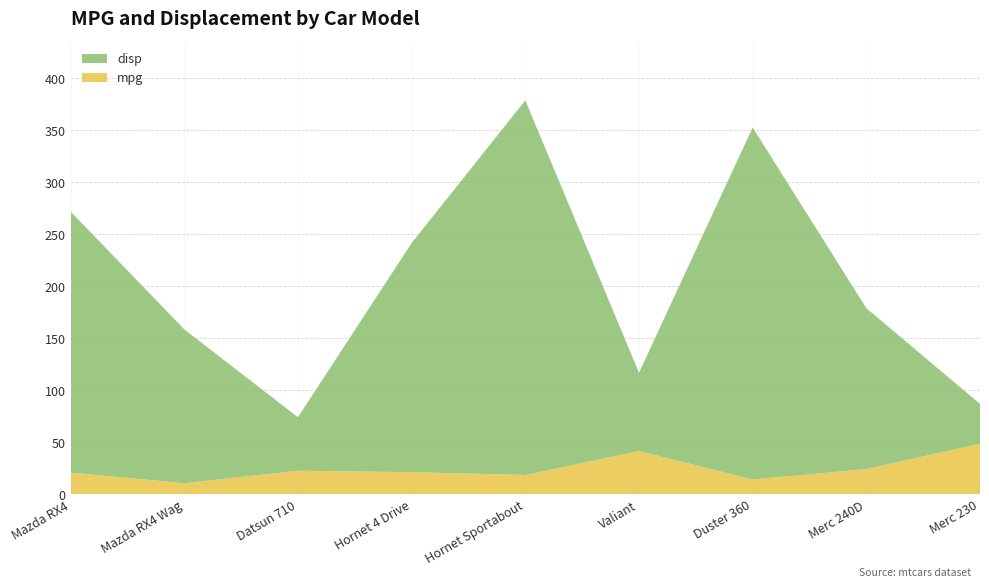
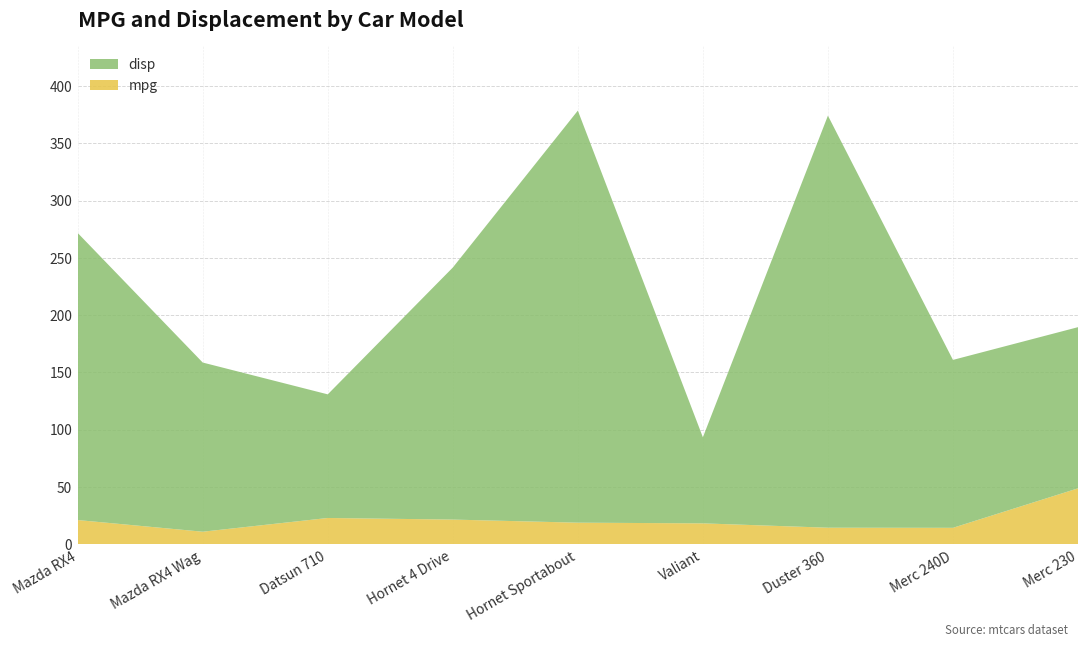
  {
    "mpg": {
      "Mazda RX4": 21,
      "Mazda RX4 Wag": 11,
      "Datsun 710": 23,
      "Hornet 4 Drive": 21,
      "Hornet Sportabout": 19,
-     "Valiant": 42,
+     "Valiant": 18,
      "Duster 360": 14,
-     "Merc 240D": 24,
+     "Merc 240D": 14,
      "Merc 230": 49
    },
    "disp": {
      "Mazda RX4": 251,
      "Mazda RX4 Wag": 148,
-     "Datsun 710": 51,
+     "Datsun 710": 108,
      "Hornet 4 Drive": 220,
      "Hornet Sportabout": 360,
      "Valiant": 75,
-     "Duster 360": 338,
-     "Merc 240D": 155,
-     "Merc 230": 38
+     "Duster 360": 360,
+     "Merc 240D": 147,
+     "Merc 230": 141
    }
  }
